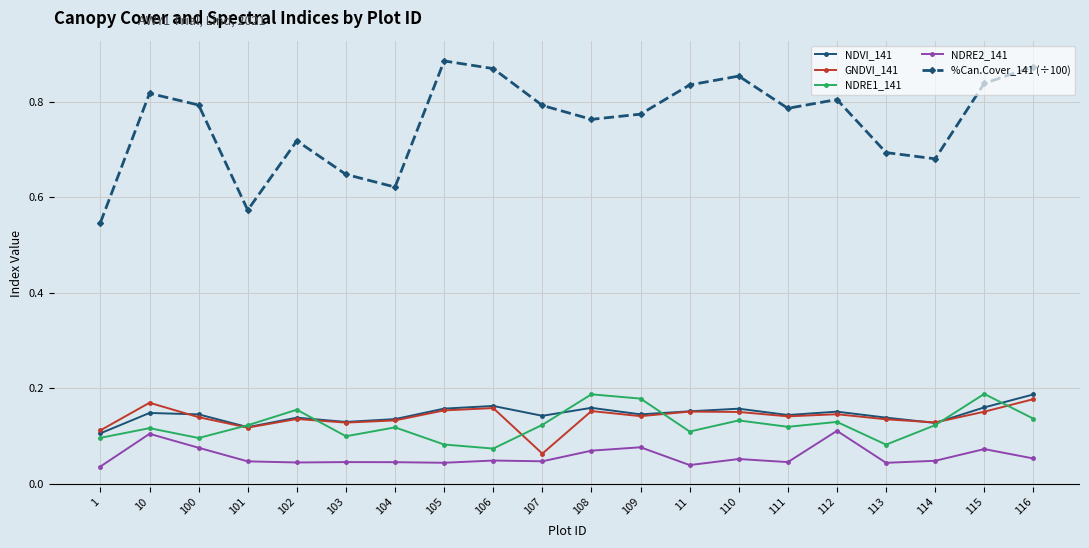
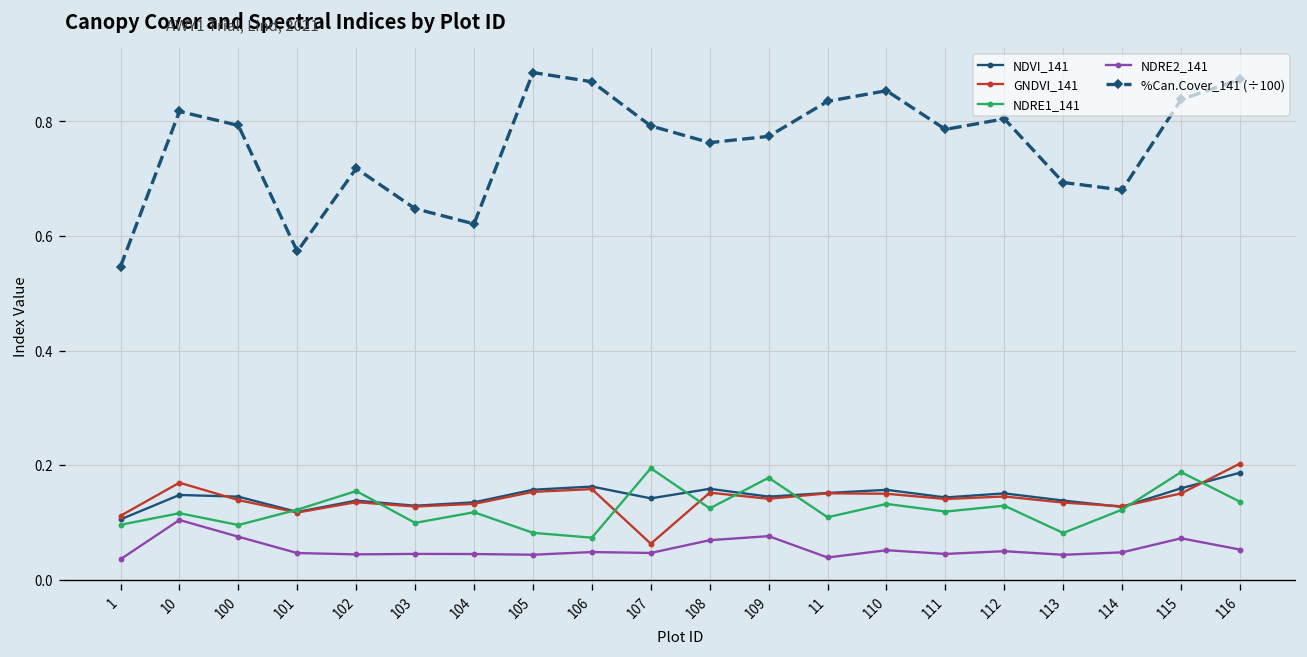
  {
    "GNDVI_141": {
      "1": 0.11,
      "10": 0.17,
      "100": 0.14,
      "107": 0.06,
      "108": 0.15,
      "110": 0.15,
      "112": 0.15,
      "115": 0.15,
-     "116": 0.18
+     "116": 0.20
    },
    "NDRE1_141": {
      "1": 0.10,
      "10": 0.12,
      "100": 0.10,
      "102": 0.15,
      "103": 0.10,
      "104": 0.12,
      "105": 0.08,
      "106": 0.07,
-     "107": 0.12,
-     "108": 0.19,
+     "107": 0.19,
+     "108": 0.12,
      "109": 0.18,
      "11": 0.11,
      "110": 0.13,
      "111": 0.12,
      "112": 0.13,
      "113": 0.08,
      "115": 0.19,
      "116": 0.14
    },
    "NDRE2_141": {
      "1": 0.04,
      "10": 0.10,
      "100": 0.07,
      "101": 0.05,
      "102": 0.04,
      "103": 0.04,
      "104": 0.04,
      "105": 0.04,
      "106": 0.05,
      "107": 0.05,
      "108": 0.07,
      "109": 0.08,
      "11": 0.04,
      "110": 0.05,
      "111": 0.04,
-     "112": 0.11,
+     "112": 0.05,
      "113": 0.04,
      "114": 0.05,
      "115": 0.07,
      "116": 0.05
    }
  }
